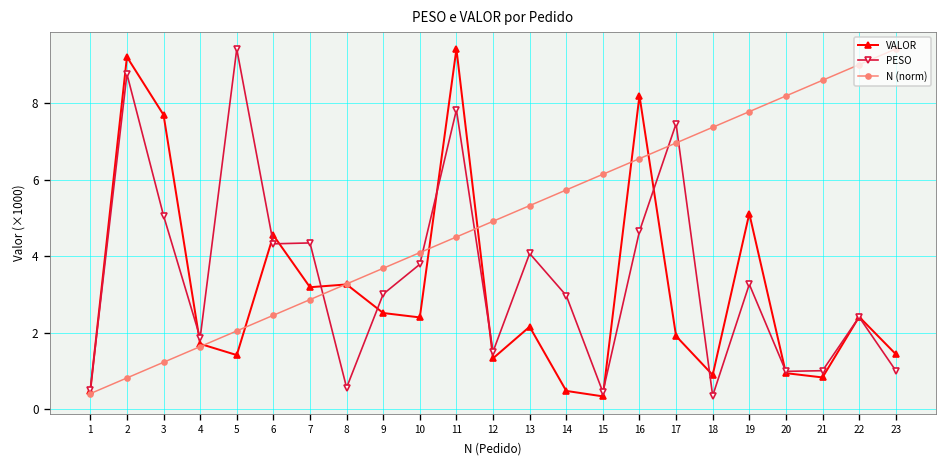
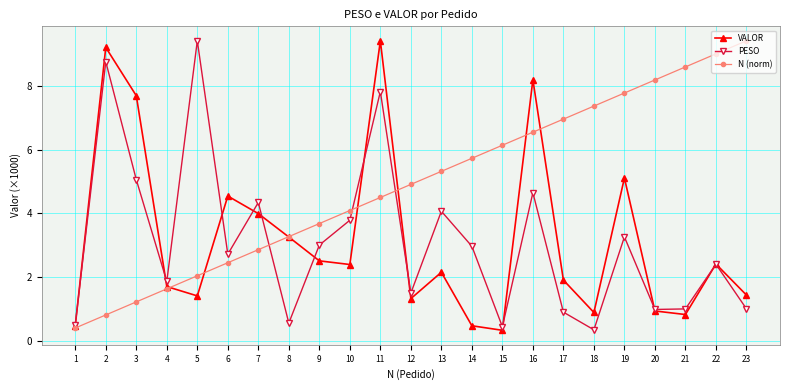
  {
    "VALOR": {
      "2": 9.2,
      "3": 7.7,
      "5": 1.4,
      "6": 4.5,
-     "7": 3.2,
+     "7": 4.0,
      "9": 2.5,
      "10": 2.4,
      "11": 9.4,
      "12": 1.3,
      "13": 2.2,
      "14": 0.5,
      "15": 0.3,
      "16": 8.2,
      "17": 1.9,
      "18": 0.9,
      "19": 5.1,
      "21": 0.8,
      "23": 1.4
    },
    "PESO": {
      "2": 8.8,
      "3": 5.1,
      "4": 1.9,
      "5": 9.4,
-     "6": 4.3,
+     "6": 2.7,
      "7": 4.3,
      "8": 0.6,
      "9": 3.0,
      "10": 3.8,
      "11": 7.8,
      "12": 1.5,
      "13": 4.1,
      "14": 3.0,
      "15": 0.4,
      "16": 4.6,
-     "17": 7.5,
+     "17": 0.9,
      "18": 0.4,
      "19": 3.3,
      "21": 1.0,
      "23": 1.0
    },
    "N (norm)": {
      "2": 0.8,
      "3": 1.2,
      "5": 2.0,
      "6": 2.5,
      "7": 2.9,
      "9": 3.7,
      "10": 4.1,
      "11": 4.5,
      "12": 4.9,
      "13": 5.3,
      "14": 5.7,
      "15": 6.1,
      "16": 6.5,
      "17": 7.0,
      "18": 7.4,
      "19": 7.8,
      "20": 8.2,
      "21": 8.6
    }
  }
